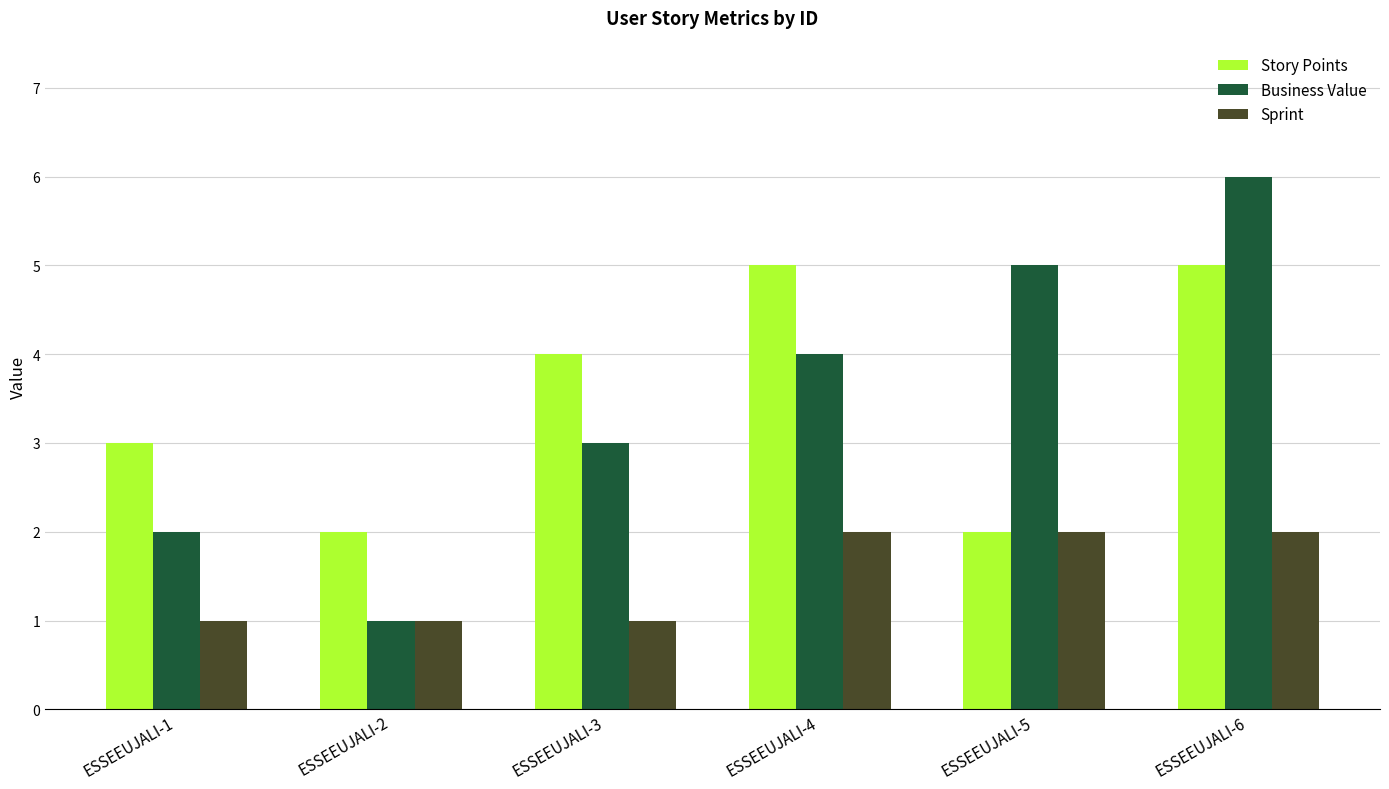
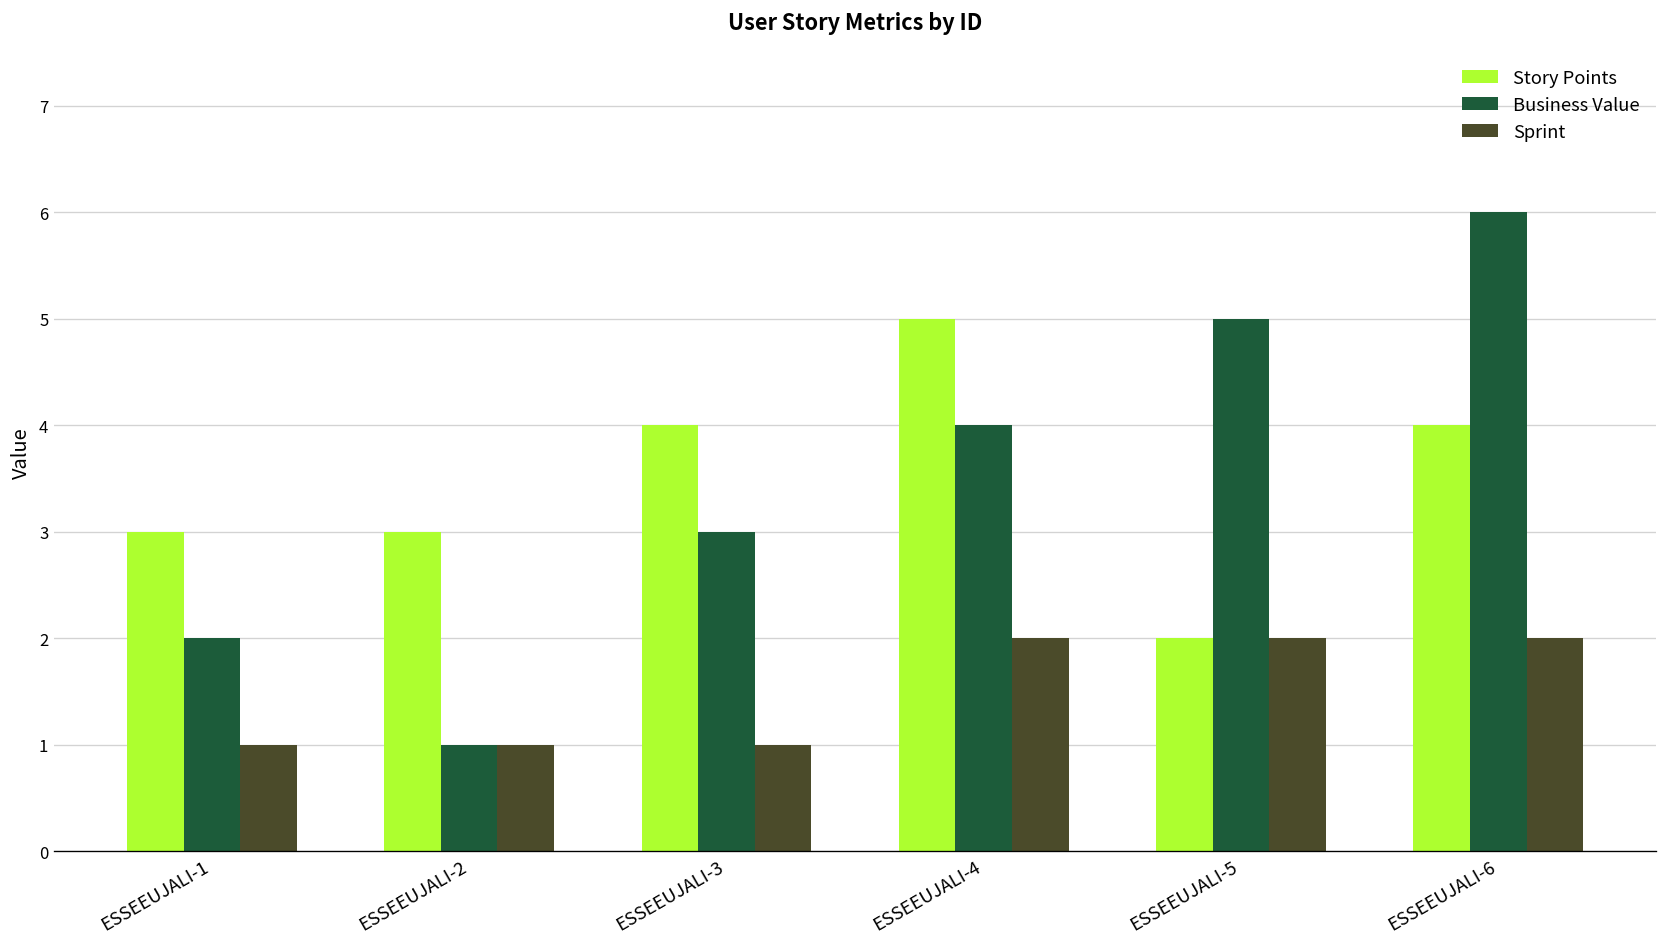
  {
    "Story Points": {
      "ESSEEUJALI-1": 3,
-     "ESSEEUJALI-2": 2,
+     "ESSEEUJALI-2": 3,
      "ESSEEUJALI-3": 4,
      "ESSEEUJALI-4": 5,
      "ESSEEUJALI-5": 2,
-     "ESSEEUJALI-6": 5
+     "ESSEEUJALI-6": 4
    }
  }
